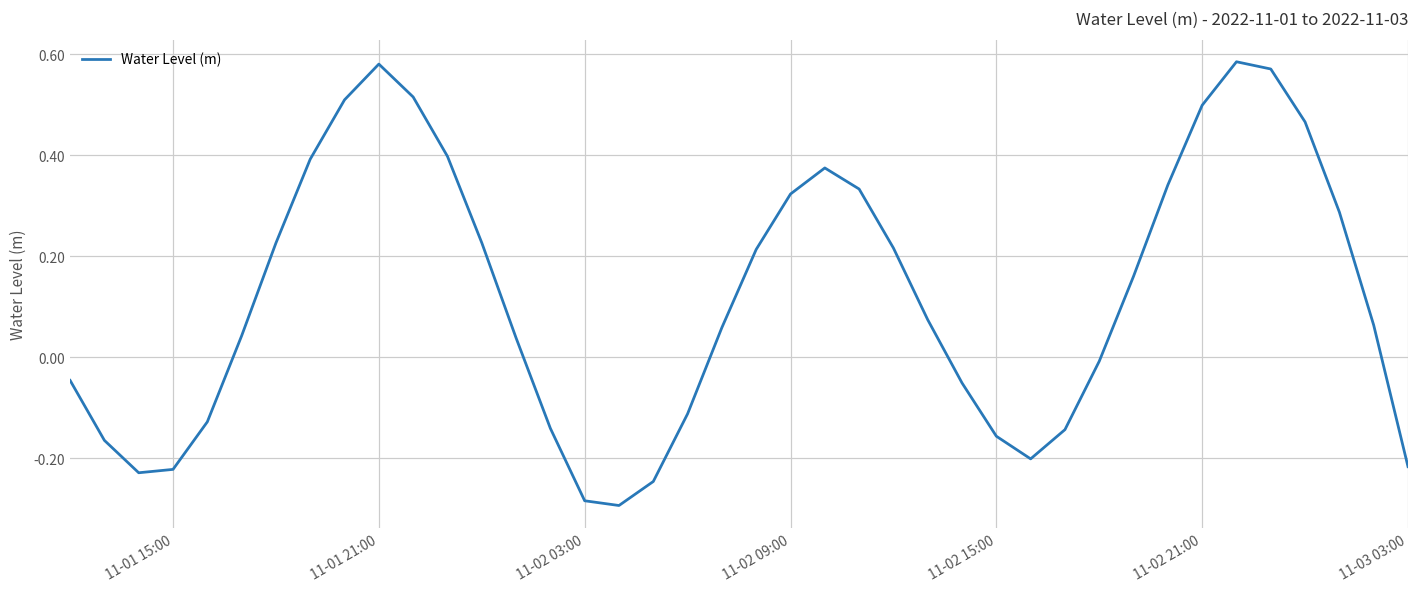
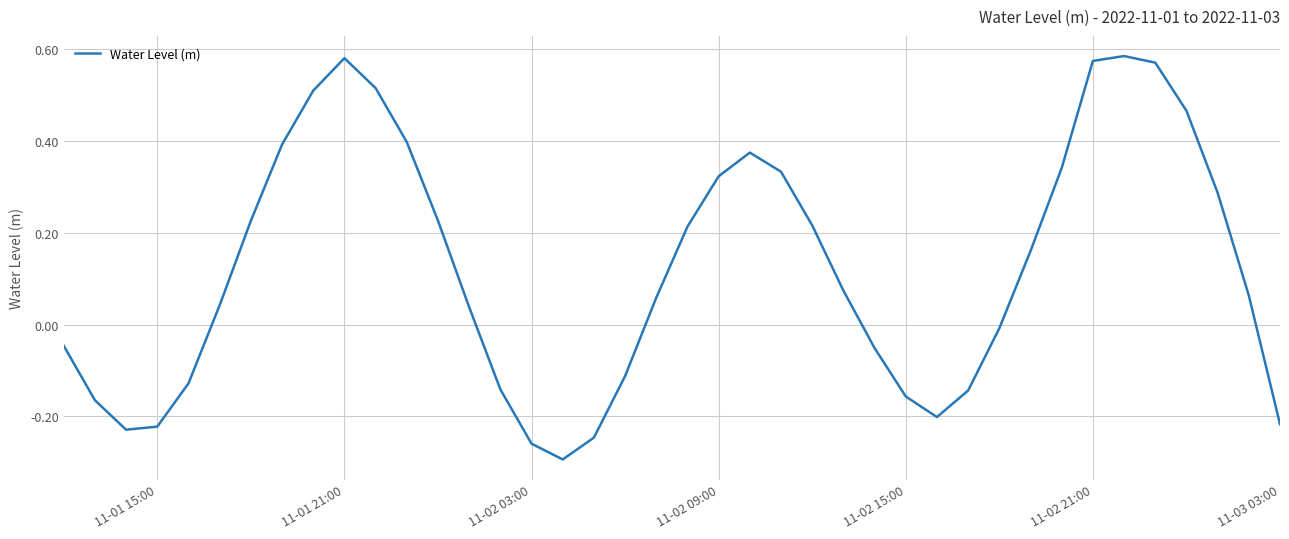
  {
    "11-01 15:00": -0.22,
    "11-01 21:00": 0.58,
-   "11-02 03:00": -0.28,
+   "11-02 03:00": -0.26,
    "11-02 09:00": 0.32,
    "11-02 15:00": -0.16,
-   "11-02 21:00": 0.50,
+   "11-02 21:00": 0.57,
    "11-03 03:00": -0.22
  }
